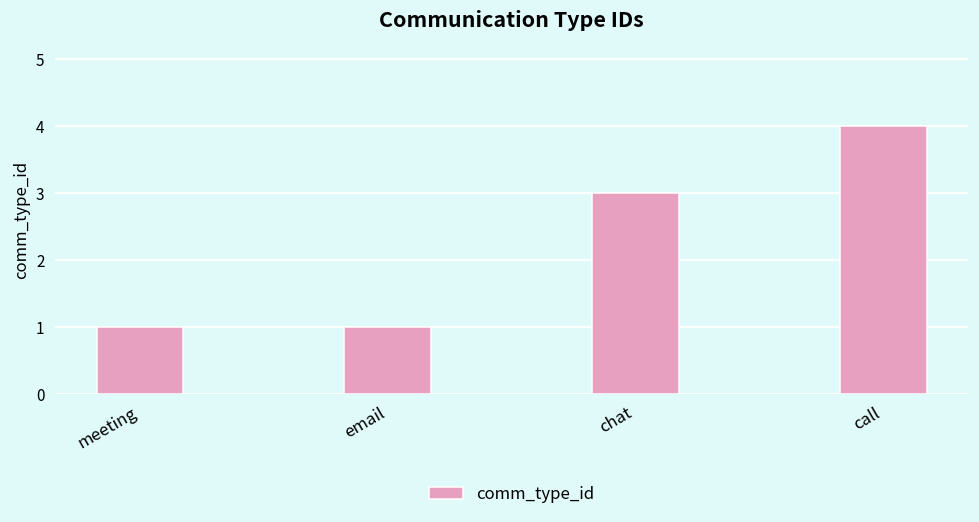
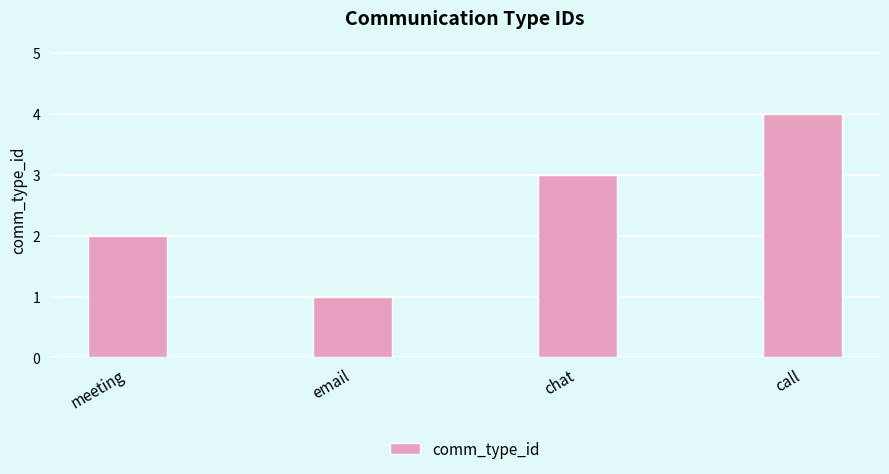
  {
-   "meeting": 1,
+   "meeting": 2,
    "email": 1,
    "chat": 3,
    "call": 4
  }
